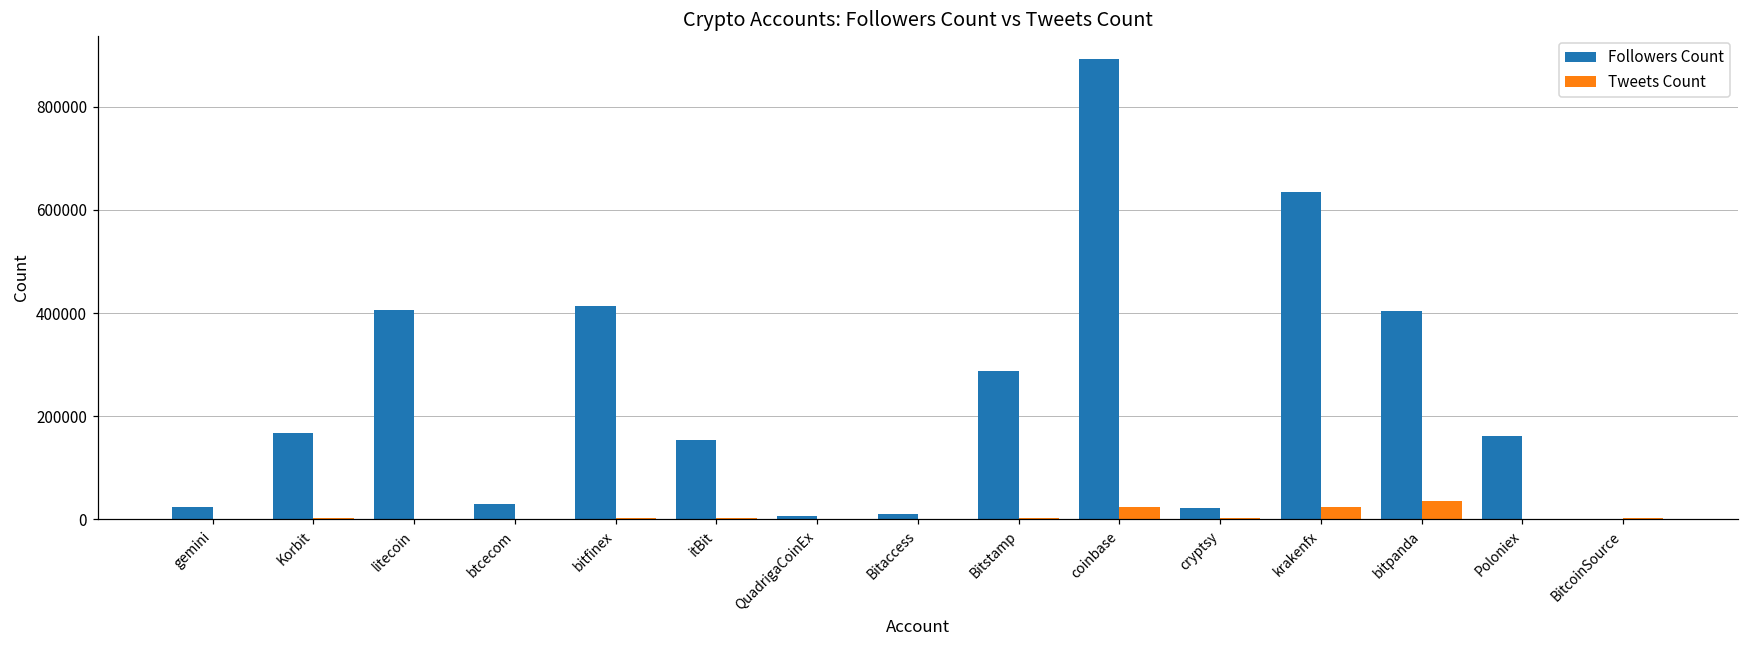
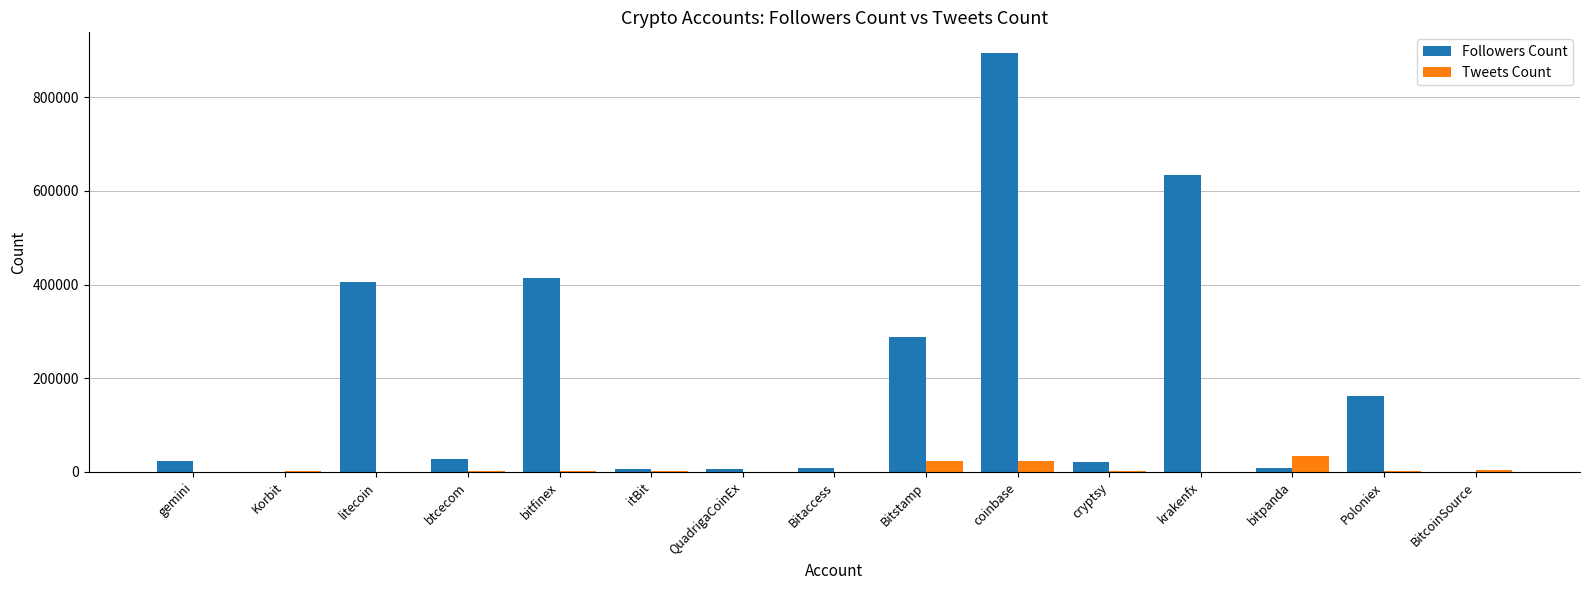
  {
    "Followers Count": {
      "gemini": 20000,
-     "Korbit": 170000,
+     "Korbit": 0,
      "litecoin": 410000,
      "btcecom": 30000,
      "bitfinex": 410000,
-     "itBit": 150000,
+     "itBit": 10000,
      "QuadrigaCoinEx": 10000,
      "Bitaccess": 10000,
      "Bitstamp": 290000,
      "coinbase": 890000,
      "cryptsy": 20000,
      "krakenfx": 630000,
-     "bitpanda": 400000,
+     "bitpanda": 10000,
      "Poloniex": 160000
    },
    "Tweets Count": {
-     "Bitstamp": 0,
+     "Bitstamp": 20000,
      "coinbase": 20000,
-     "krakenfx": 20000,
+     "krakenfx": 0,
      "bitpanda": 30000
    }
  }
